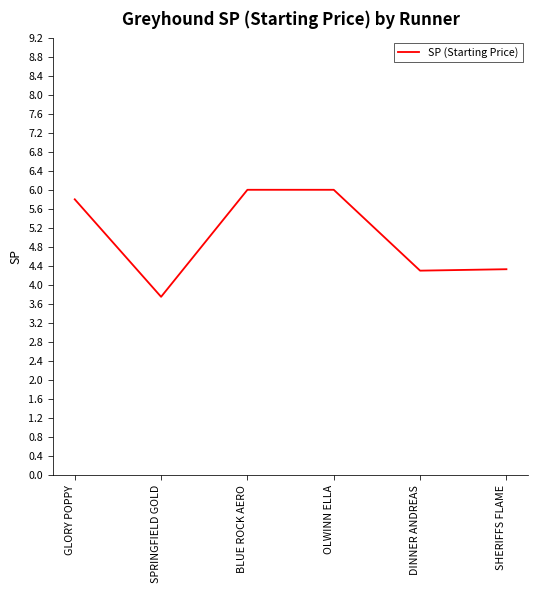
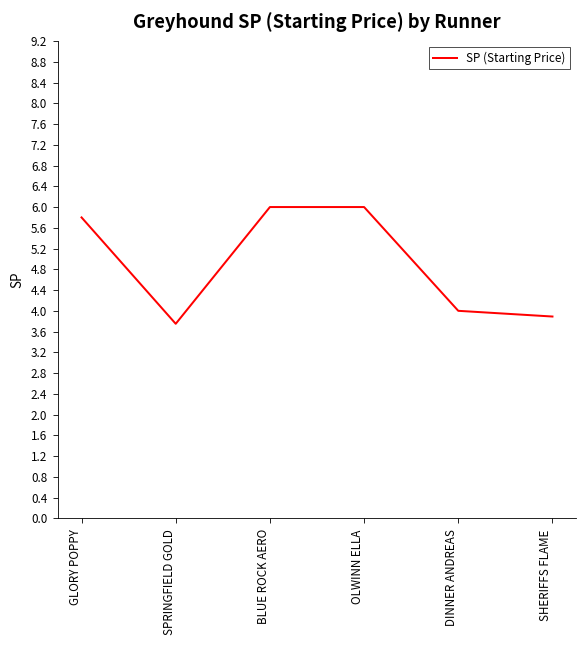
  {
    "GLORY POPPY": 5.8,
    "SPRINGFIELD GOLD": 3.8,
    "BLUE ROCK AERO": 6.0,
    "OLWINN ELLA": 6.0,
-   "DINNER ANDREAS": 4.3,
-   "SHERIFFS FLAME": 4.3
+   "DINNER ANDREAS": 4.0,
+   "SHERIFFS FLAME": 3.9
  }
